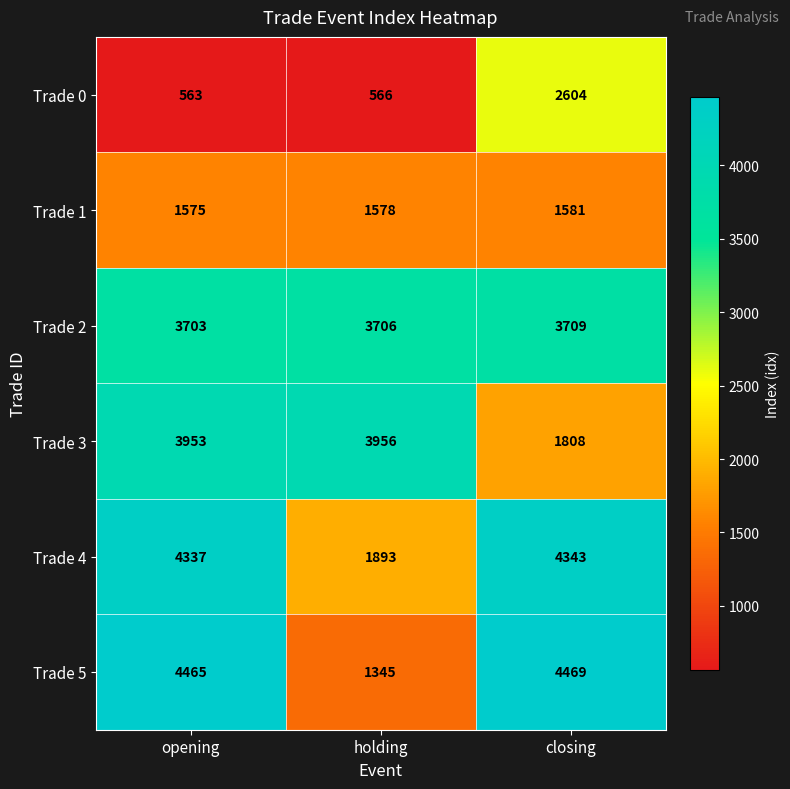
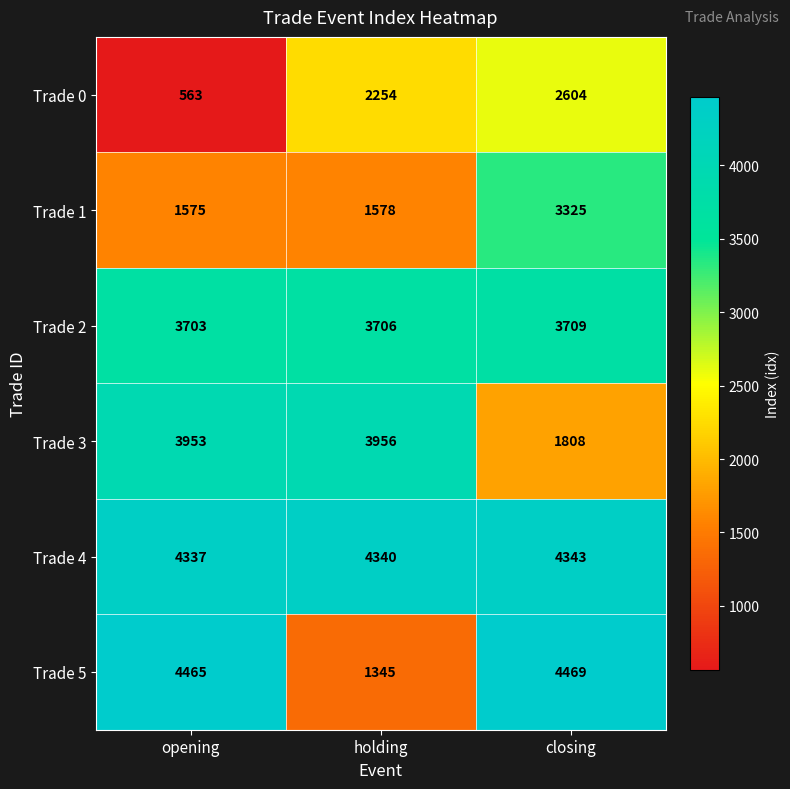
  {
    "Trade 0": {
      "opening": 563,
-     "holding": 566,
+     "holding": 2254,
      "closing": 2604
    },
    "Trade 1": {
      "opening": 1575,
      "holding": 1578,
-     "closing": 1581
+     "closing": 3325
    },
    "Trade 2": {
      "opening": 3703,
      "holding": 3706,
      "closing": 3709
    },
    "Trade 3": {
      "opening": 3953,
      "holding": 3956,
      "closing": 1808
    },
    "Trade 4": {
      "opening": 4337,
-     "holding": 1893,
+     "holding": 4340,
      "closing": 4343
    },
    "Trade 5": {
      "opening": 4465,
      "holding": 1345,
      "closing": 4469
    }
  }
